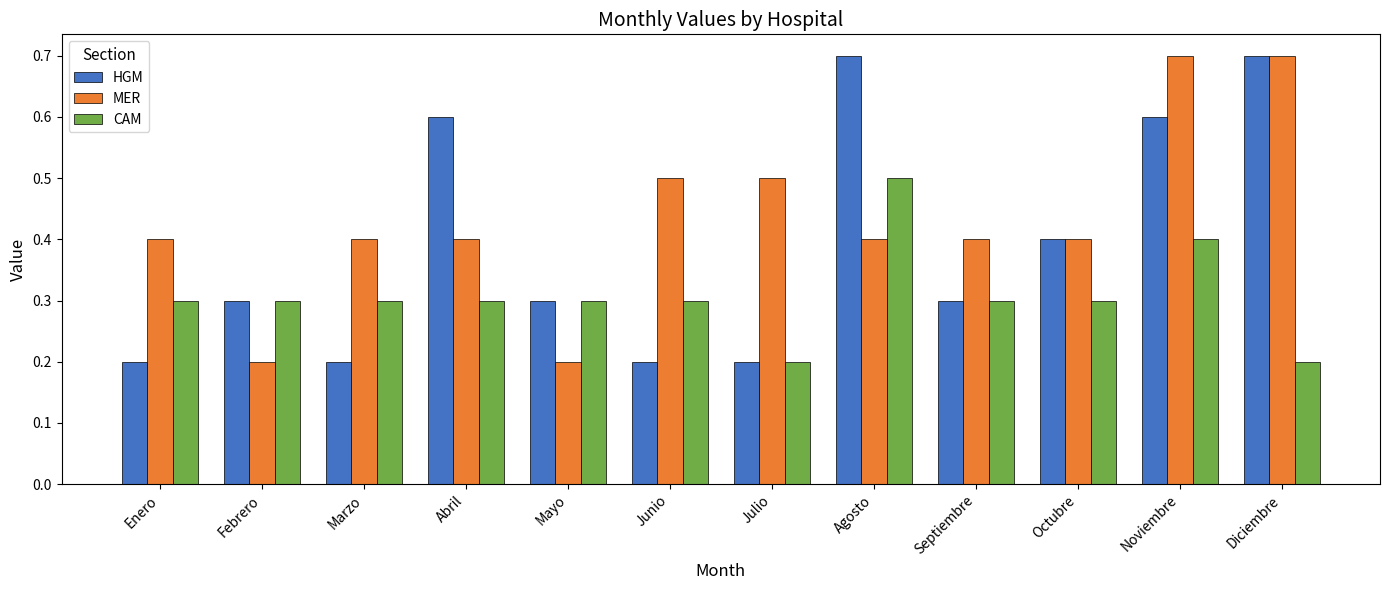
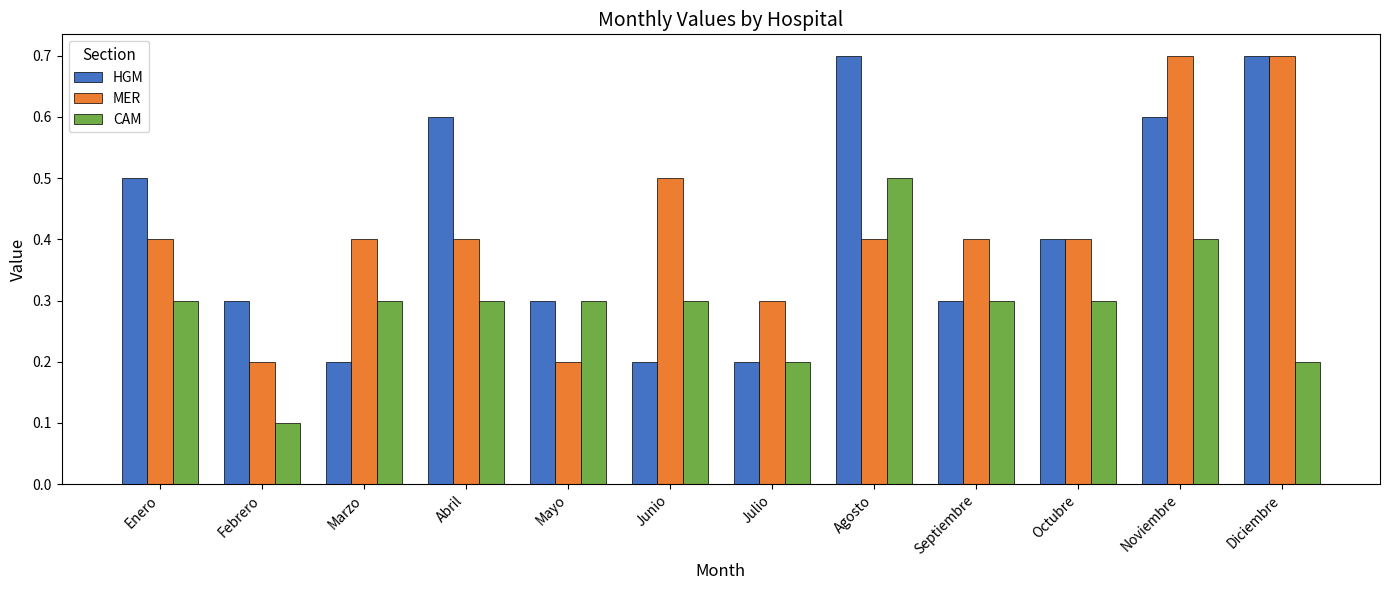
  {
    "HGM": {
-     "Enero": 0.2,
+     "Enero": 0.5,
      "Febrero": 0.3,
      "Marzo": 0.2,
      "Abril": 0.6,
      "Mayo": 0.3,
      "Junio": 0.2,
      "Julio": 0.2,
      "Agosto": 0.7,
      "Septiembre": 0.3,
      "Octubre": 0.4,
      "Noviembre": 0.6,
      "Diciembre": 0.7
    },
    "MER": {
      "Enero": 0.4,
      "Febrero": 0.2,
      "Marzo": 0.4,
      "Abril": 0.4,
      "Mayo": 0.2,
      "Junio": 0.5,
-     "Julio": 0.5,
+     "Julio": 0.3,
      "Agosto": 0.4,
      "Septiembre": 0.4,
      "Octubre": 0.4,
      "Noviembre": 0.7,
      "Diciembre": 0.7
    },
    "CAM": {
      "Enero": 0.3,
-     "Febrero": 0.3,
+     "Febrero": 0.1,
      "Marzo": 0.3,
      "Abril": 0.3,
      "Mayo": 0.3,
      "Junio": 0.3,
      "Julio": 0.2,
      "Agosto": 0.5,
      "Septiembre": 0.3,
      "Octubre": 0.3,
      "Noviembre": 0.4,
      "Diciembre": 0.2
    }
  }
